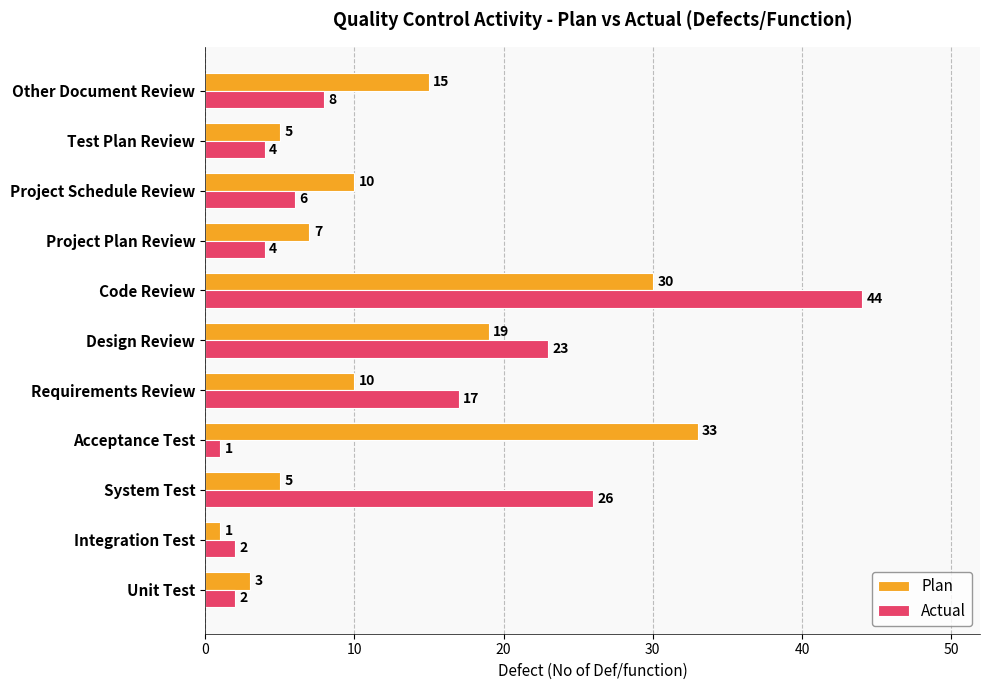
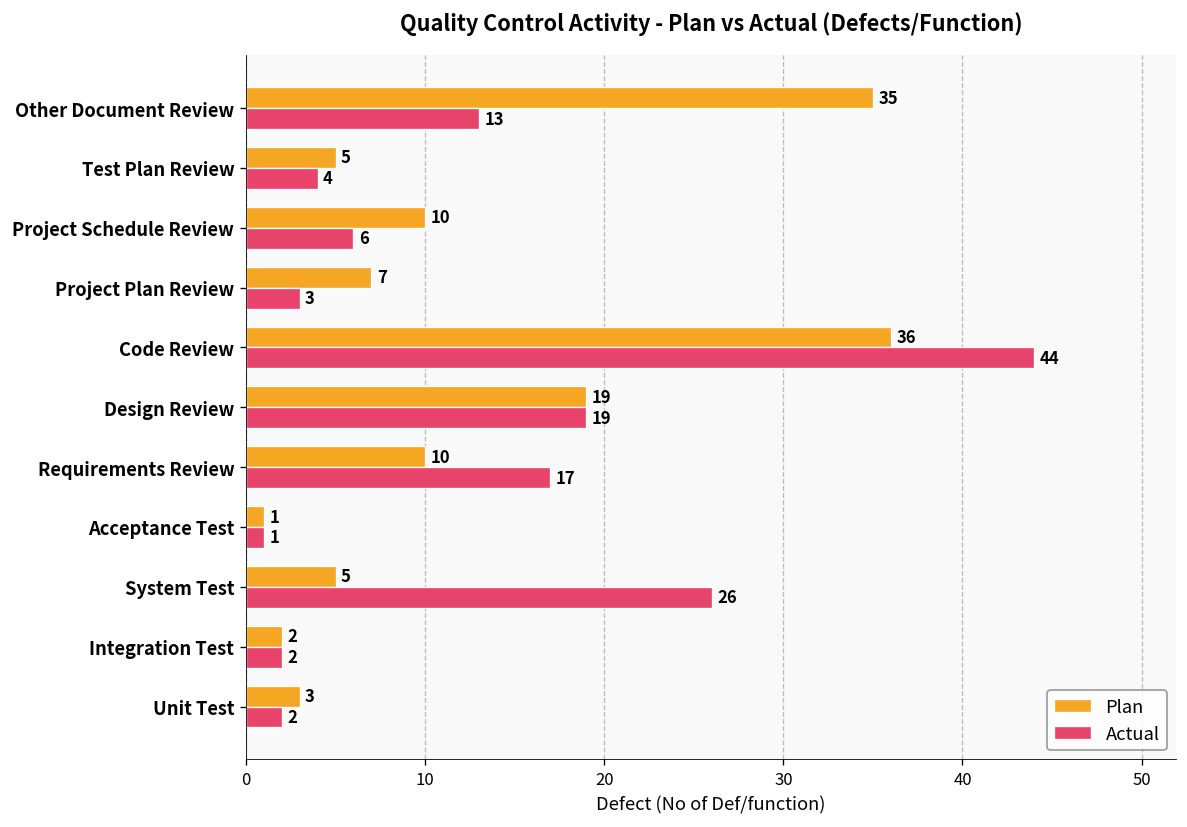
  {
    "Plan": {
-     "Other Document Review": 15,
+     "Other Document Review": 35,
      "Test Plan Review": 5,
      "Project Schedule Review": 10,
      "Project Plan Review": 7,
-     "Code Review": 30,
+     "Code Review": 36,
      "Design Review": 19,
      "Requirements Review": 10,
-     "Acceptance Test": 33,
+     "Acceptance Test": 1,
      "System Test": 5,
-     "Integration Test": 1,
+     "Integration Test": 2,
      "Unit Test": 3
    },
    "Actual": {
-     "Other Document Review": 8,
+     "Other Document Review": 13,
      "Test Plan Review": 4,
      "Project Schedule Review": 6,
-     "Project Plan Review": 4,
+     "Project Plan Review": 3,
      "Code Review": 44,
-     "Design Review": 23,
+     "Design Review": 19,
      "Requirements Review": 17,
      "Acceptance Test": 1,
      "System Test": 26,
      "Integration Test": 2,
      "Unit Test": 2
    }
  }
